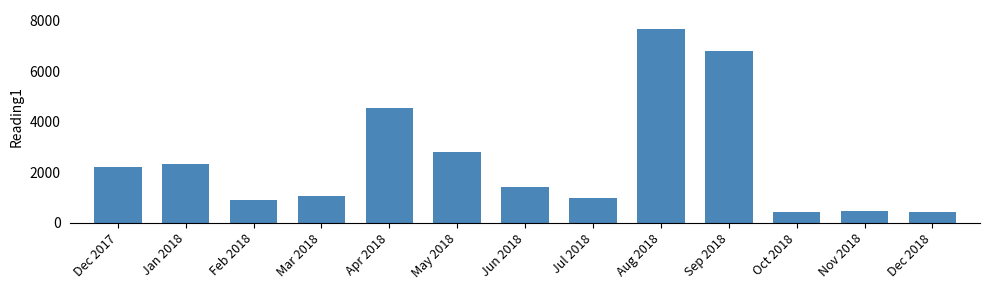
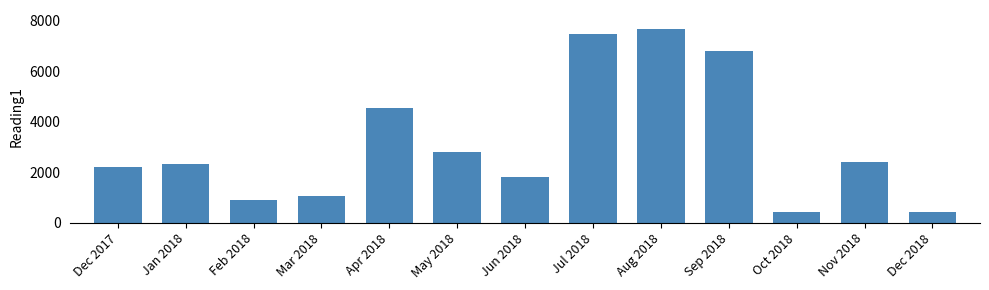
  {
    "Dec 2017": 2200,
    "Jan 2018": 2300,
    "Feb 2018": 900,
    "Mar 2018": 1100,
    "Apr 2018": 4600,
    "May 2018": 2800,
-   "Jun 2018": 1400,
-   "Jul 2018": 1000,
+   "Jun 2018": 1800,
+   "Jul 2018": 7500,
    "Aug 2018": 7700,
    "Sep 2018": 6800,
    "Oct 2018": 400,
-   "Nov 2018": 400,
+   "Nov 2018": 2400,
    "Dec 2018": 400
  }
